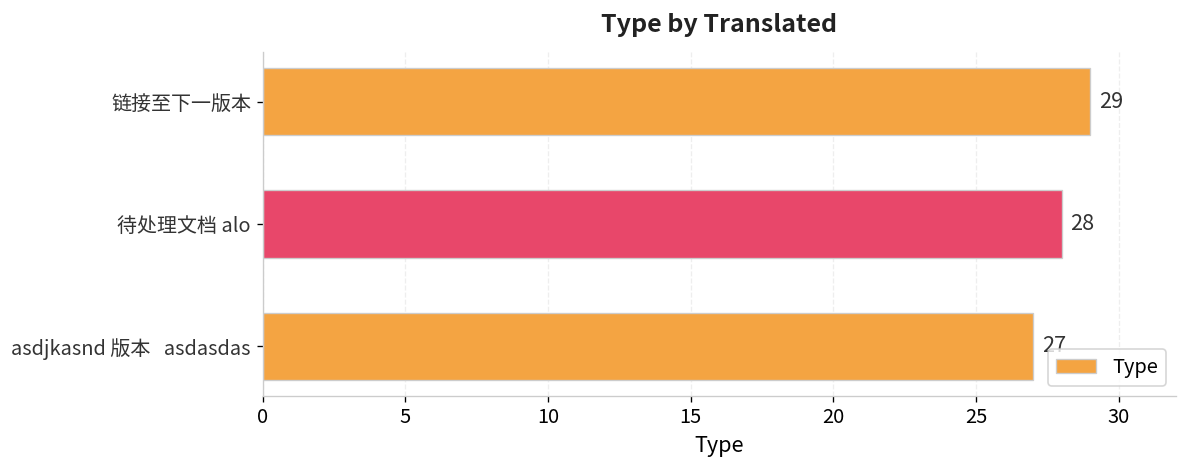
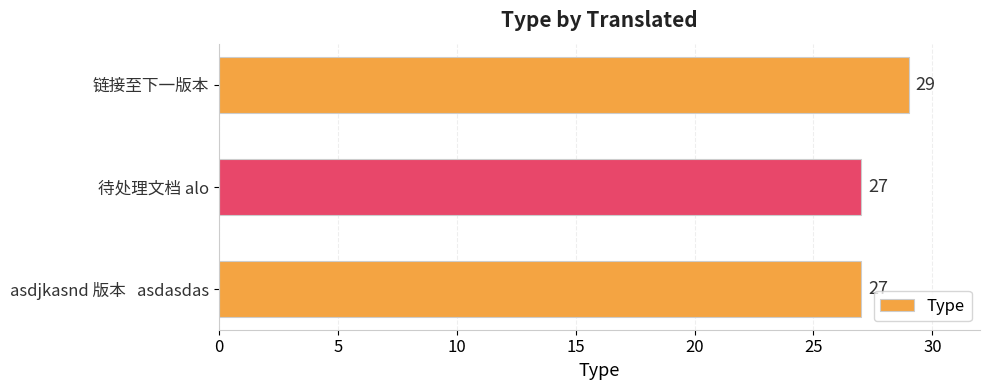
  {
    "链接至下一版本": 29,
-   "待处理文档 alo": 28
+   "待处理文档 alo": 27
  }
